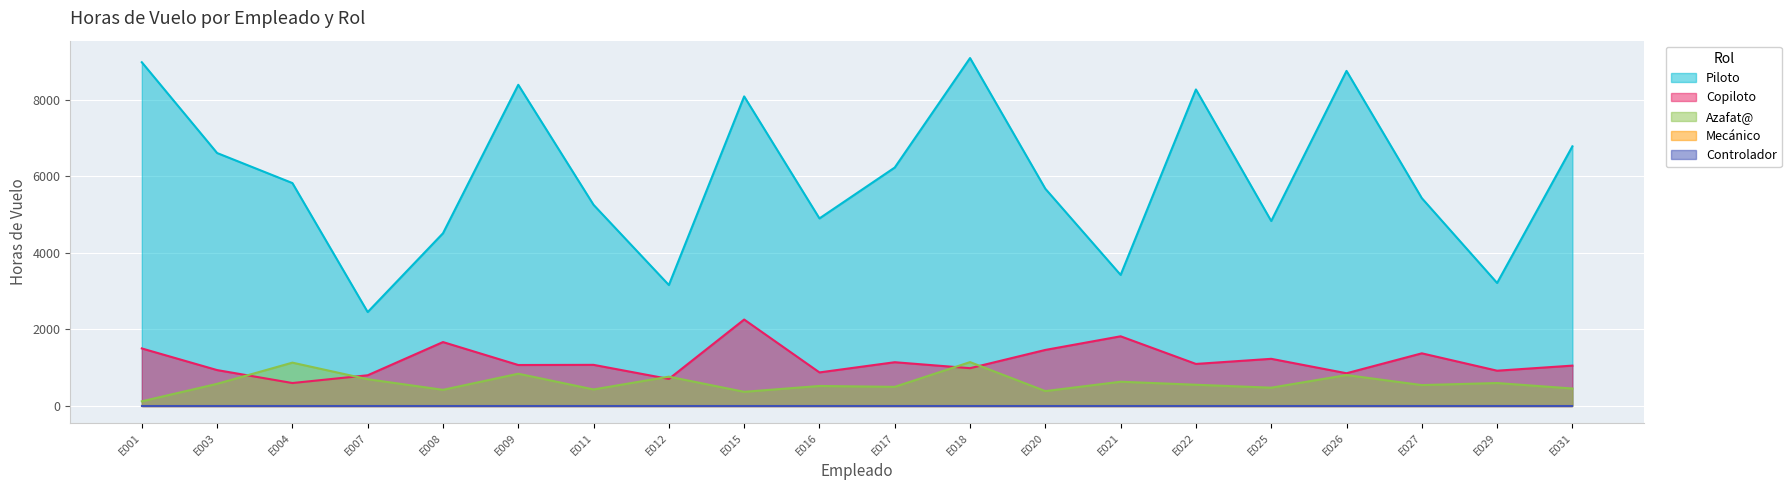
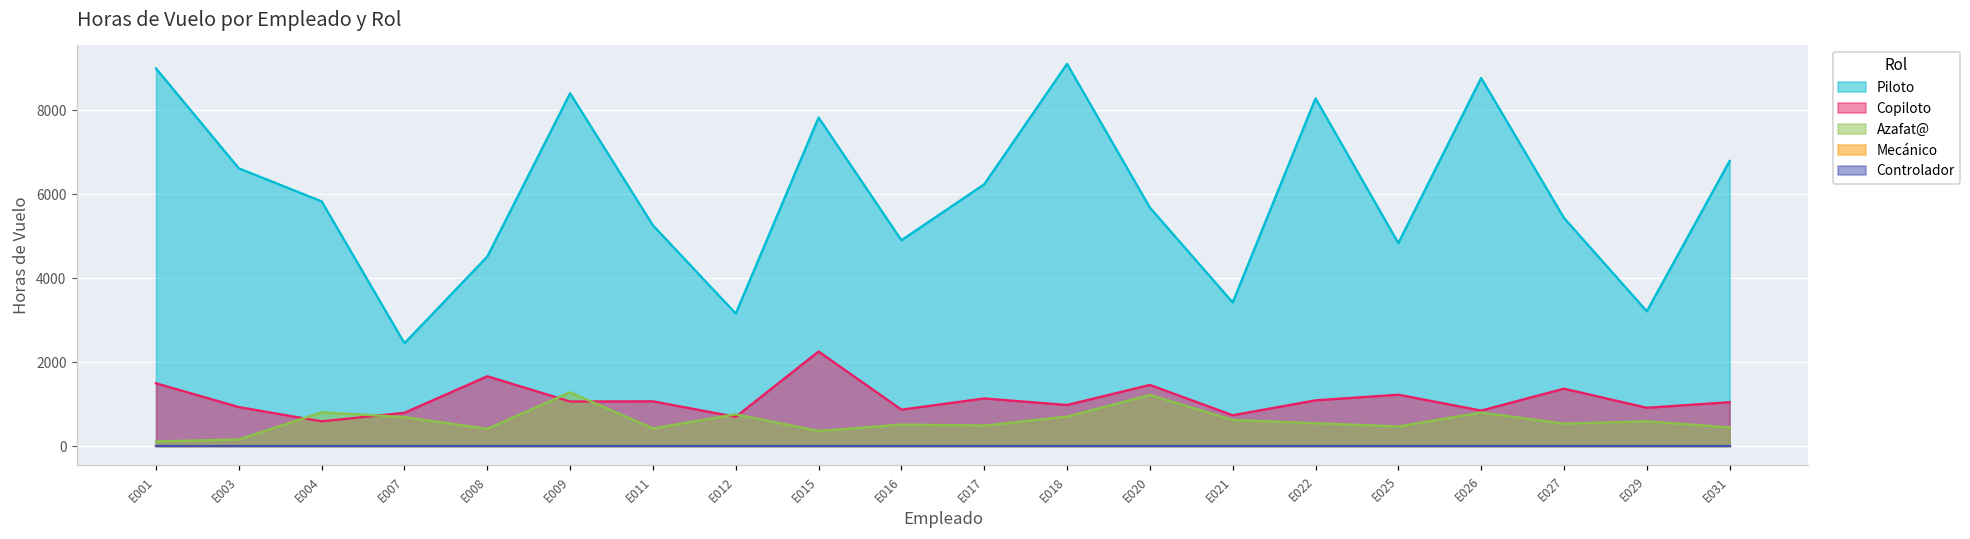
  {
    "Piloto": {
      "E001": 9000,
      "E003": 6600,
      "E004": 5800,
      "E007": 2400,
      "E008": 4500,
      "E009": 8400,
      "E011": 5300,
      "E012": 3200,
-     "E015": 8100,
+     "E015": 7800,
      "E016": 4900,
      "E017": 6200,
      "E018": 9100,
      "E020": 5700,
      "E021": 3400,
      "E022": 8300,
      "E025": 4800,
      "E026": 8800,
      "E027": 5400,
      "E029": 3200,
      "E031": 6800
    },
    "Copiloto": {
      "E001": 1500,
      "E003": 900,
      "E004": 600,
      "E007": 800,
      "E008": 1700,
      "E009": 1100,
      "E011": 1100,
      "E015": 2300,
      "E016": 900,
      "E017": 1100,
      "E018": 1000,
      "E020": 1500,
-     "E021": 1800,
+     "E021": 700,
      "E022": 1100,
      "E025": 1200,
      "E027": 1400,
      "E029": 900,
      "E031": 1000
    },
    "Azafat@": {
      "E001": 100,
-     "E003": 600,
-     "E004": 1100,
+     "E003": 200,
+     "E004": 800,
      "E007": 700,
      "E008": 400,
-     "E009": 800,
+     "E009": 1300,
      "E011": 400,
      "E015": 400,
      "E016": 500,
      "E017": 500,
-     "E018": 1100,
-     "E020": 400,
+     "E018": 700,
+     "E020": 1200,
      "E021": 600,
      "E022": 500,
      "E025": 500,
      "E027": 500,
      "E029": 600,
      "E031": 400
    },
    "Controlador": {
      "E001": 0,
      "E003": 0,
      "E004": 0,
      "E007": 0,
      "E008": 0,
      "E009": 0,
      "E011": 0,
      "E012": 0,
      "E015": 0,
      "E016": 0,
      "E017": 0,
      "E018": 0,
      "E020": 0,
      "E021": 0,
      "E022": 0,
      "E025": 0,
      "E026": 0,
      "E027": 0,
      "E029": 0,
      "E031": 0
    }
  }
